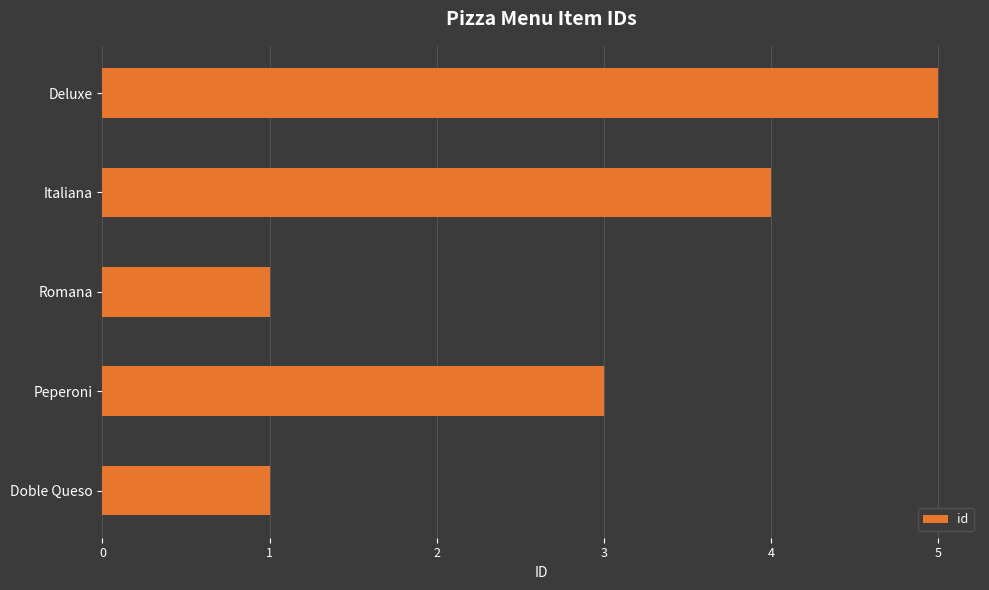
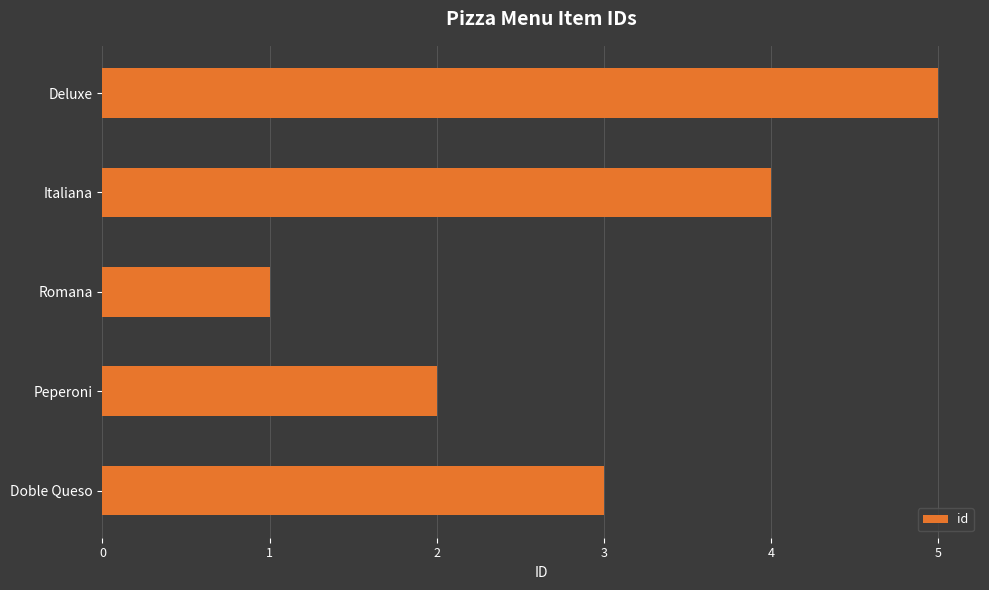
  {
    "Deluxe": 5,
    "Italiana": 4,
    "Romana": 1,
-   "Peperoni": 3,
-   "Doble Queso": 1
+   "Peperoni": 2,
+   "Doble Queso": 3
  }
